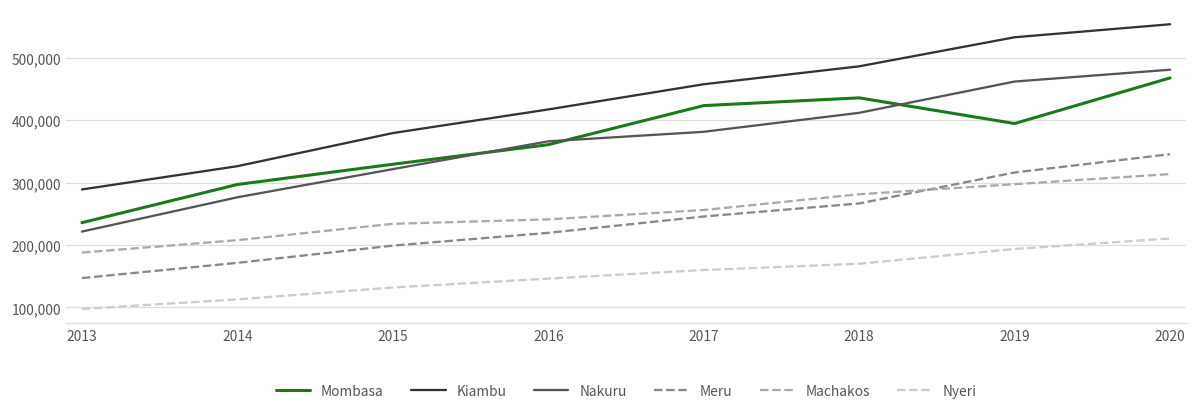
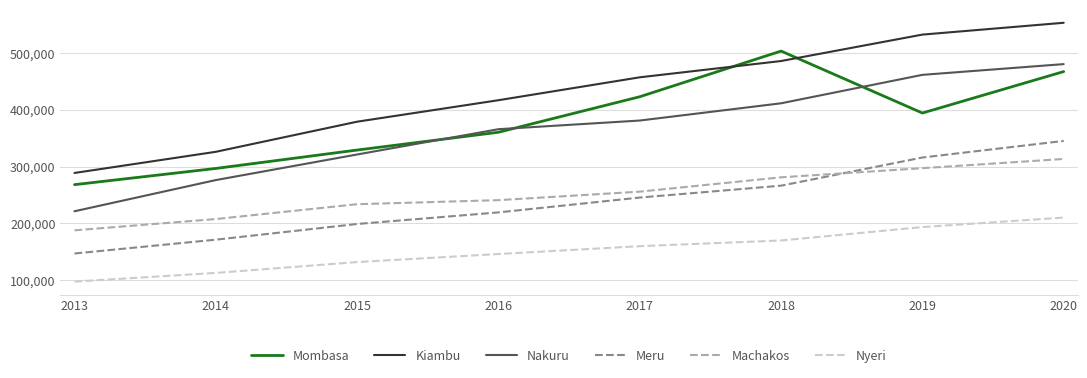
  {
    "Mombasa": {
-     "2013": "240,000",
+     "2013": "270,000",
      "2014": "300,000",
      "2015": "330,000",
      "2016": "360,000",
      "2017": "420,000",
-     "2018": "440,000",
+     "2018": "500,000",
      "2019": "390,000",
      "2020": "470,000"
    }
  }
